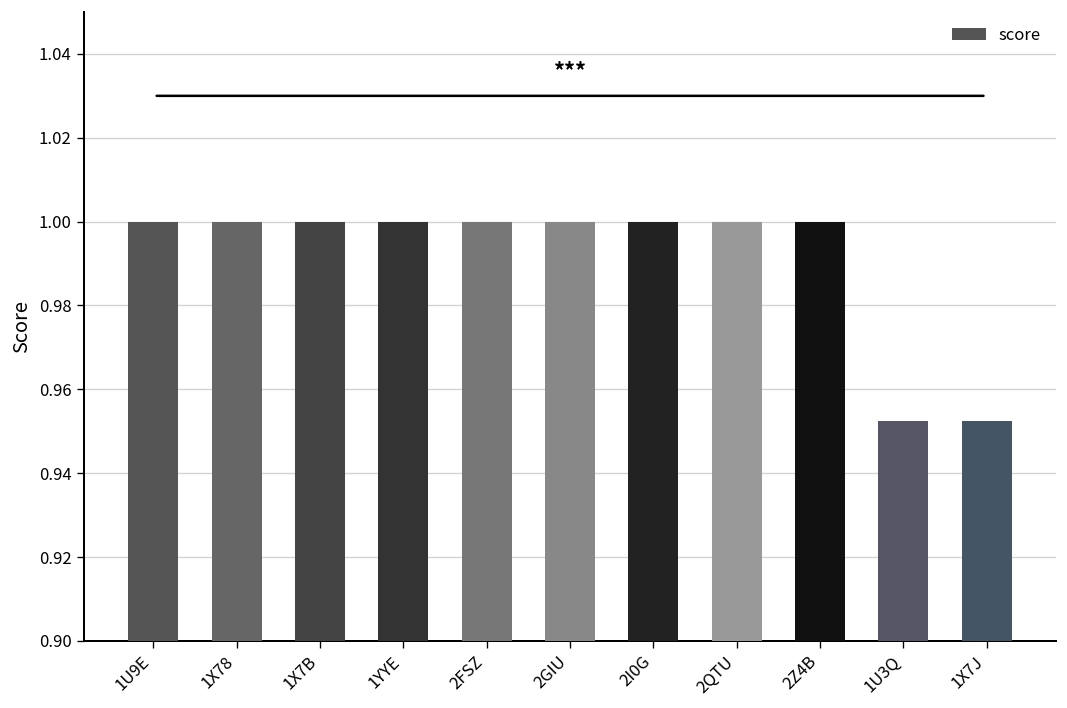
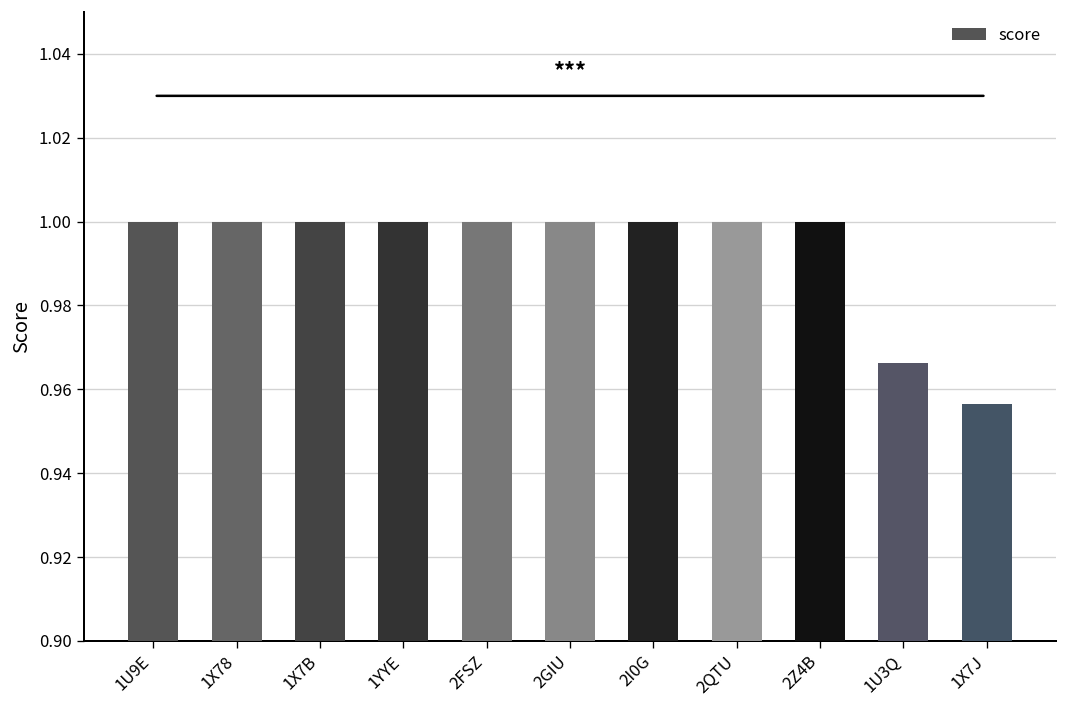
  {
    "1U9E": 1.000,
    "1X78": 1.000,
    "1X7B": 1.000,
    "1YYE": 1.000,
    "2FSZ": 1.000,
    "2GIU": 1.000,
    "2I0G": 1.000,
    "2QTU": 1.000,
    "2Z4B": 1.000,
-   "1U3Q": 0.952,
-   "1X7J": 0.952
+   "1U3Q": 0.966,
+   "1X7J": 0.956
  }
